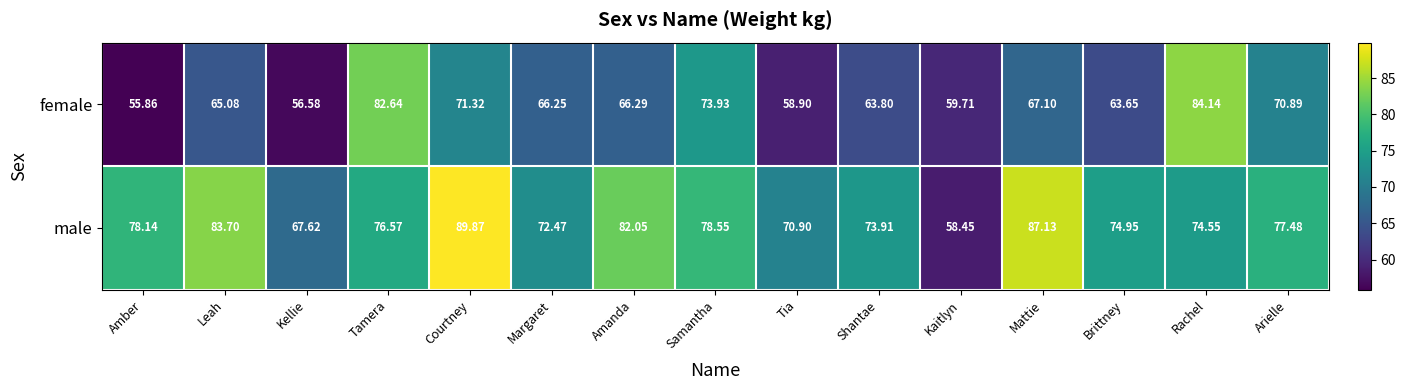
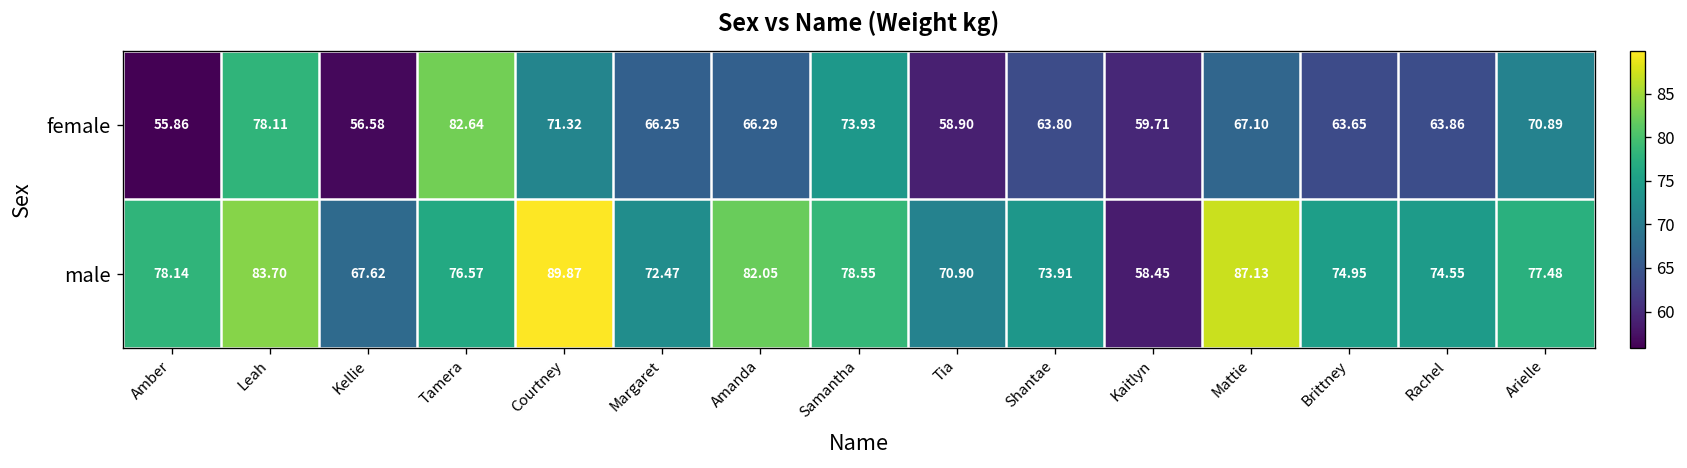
  {
    "female": {
      "Amber": 55.86,
-     "Leah": 65.08,
+     "Leah": 78.11,
      "Kellie": 56.58,
      "Tamera": 82.64,
      "Courtney": 71.32,
      "Margaret": 66.25,
      "Amanda": 66.29,
      "Samantha": 73.93,
      "Tia": 58.90,
      "Shantae": 63.80,
      "Kaitlyn": 59.71,
      "Mattie": 67.10,
      "Brittney": 63.65,
-     "Rachel": 84.14,
+     "Rachel": 63.86,
      "Arielle": 70.89
    },
    "male": {
      "Amber": 78.14,
      "Leah": 83.70,
      "Kellie": 67.62,
      "Tamera": 76.57,
      "Courtney": 89.87,
      "Margaret": 72.47,
      "Amanda": 82.05,
      "Samantha": 78.55,
      "Tia": 70.90,
      "Shantae": 73.91,
      "Kaitlyn": 58.45,
      "Mattie": 87.13,
      "Brittney": 74.95,
      "Rachel": 74.55,
      "Arielle": 77.48
    }
  }
